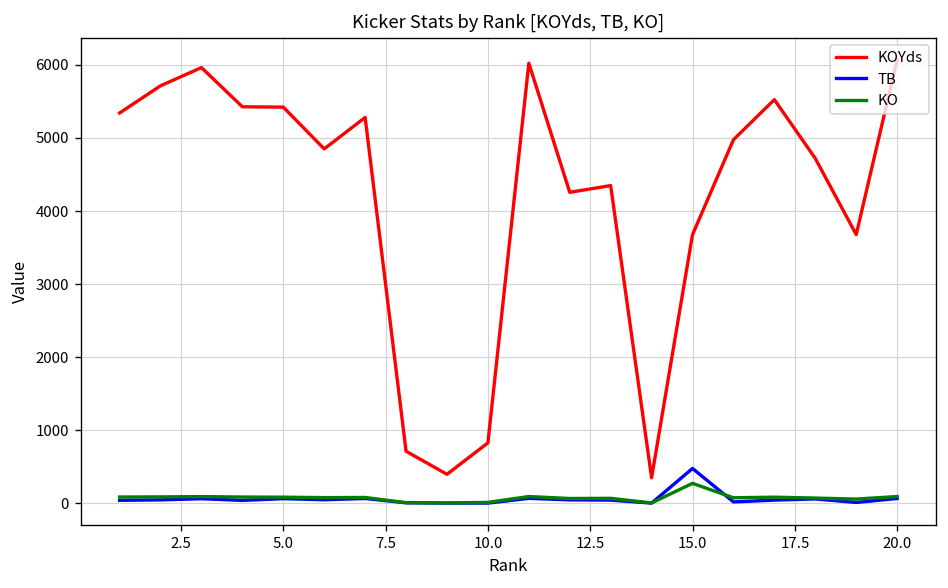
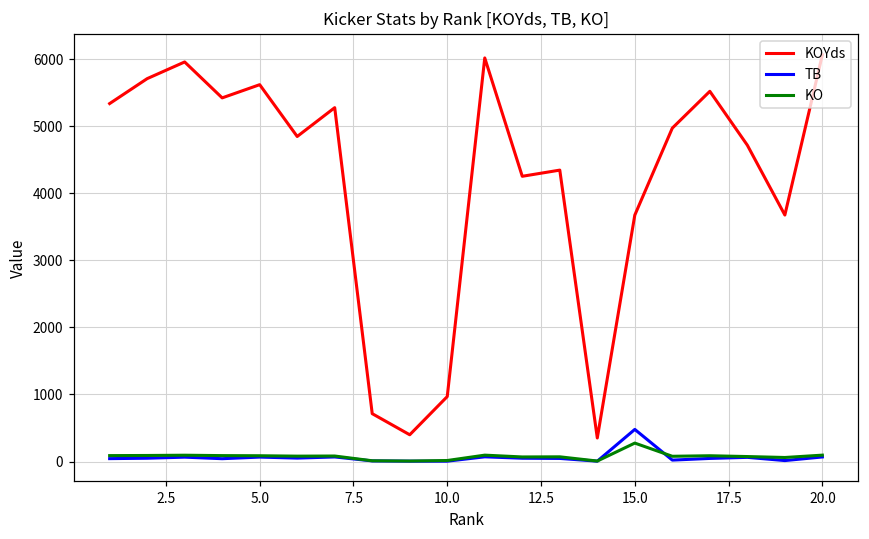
  {
    "KOYds": {
-     "5.0": 5400,
-     "10.0": 800,
+     "5.0": 5600,
+     "10.0": 1000,
      "15.0": 3700
    },
    "TB": {
      "15.0": 500
    },
    "KO": {
      "15.0": 300
    }
  }
